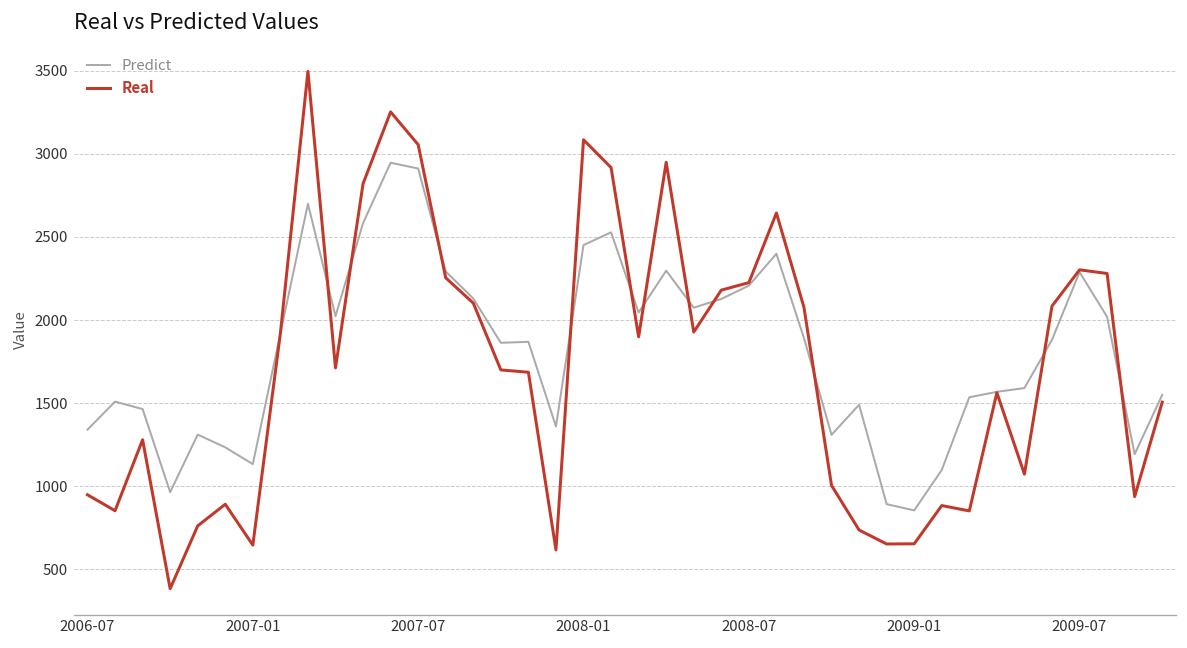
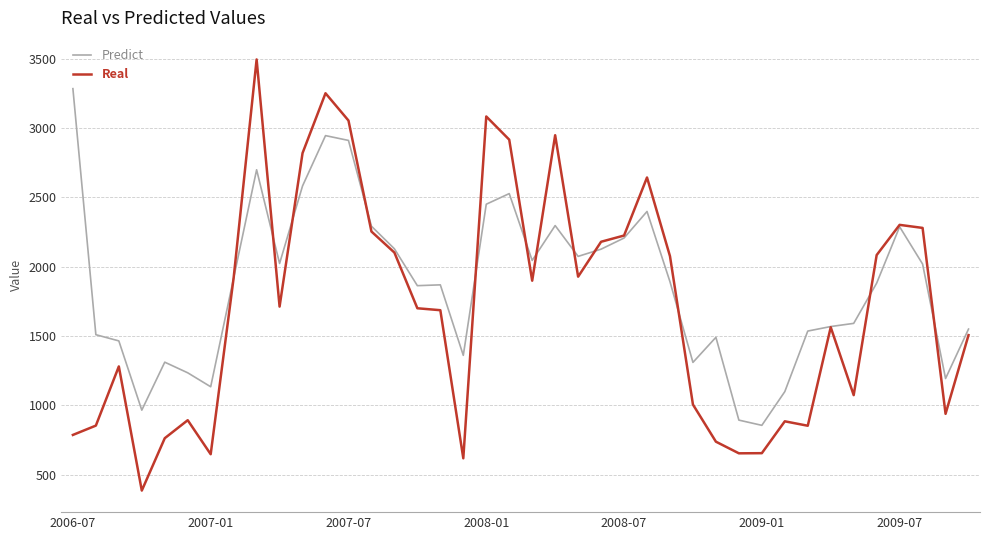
  {
    "Predict": {
-     "2006-07": 1340,
+     "2006-07": 3290,
      "2007-01": 1130,
      "2007-07": 2910,
      "2008-01": 2450,
      "2009-01": 850
    },
    "Real": {
-     "2006-07": 950,
+     "2006-07": 790,
      "2007-01": 650,
      "2007-07": 3060,
      "2008-01": 3080,
      "2009-01": 650
    }
  }
